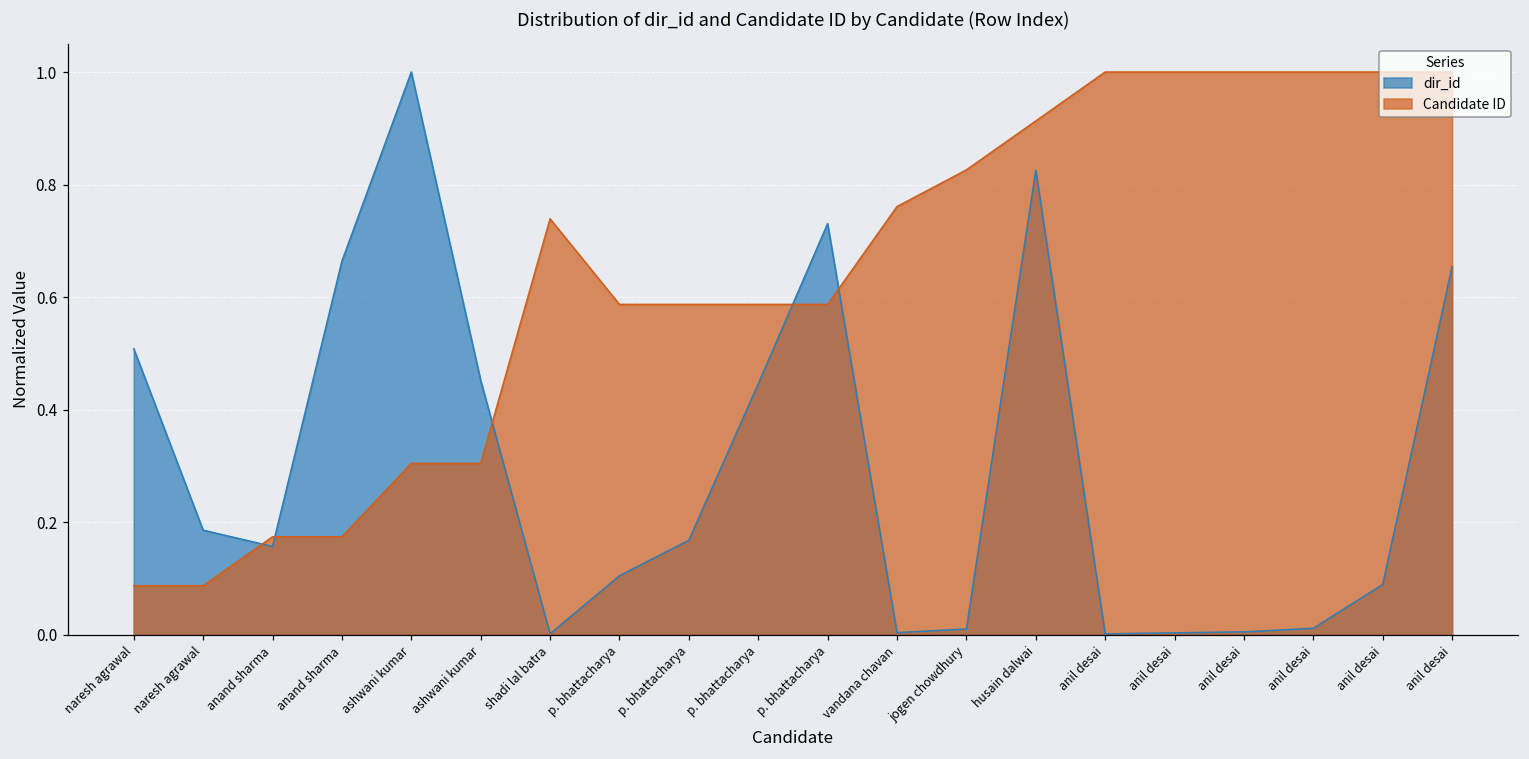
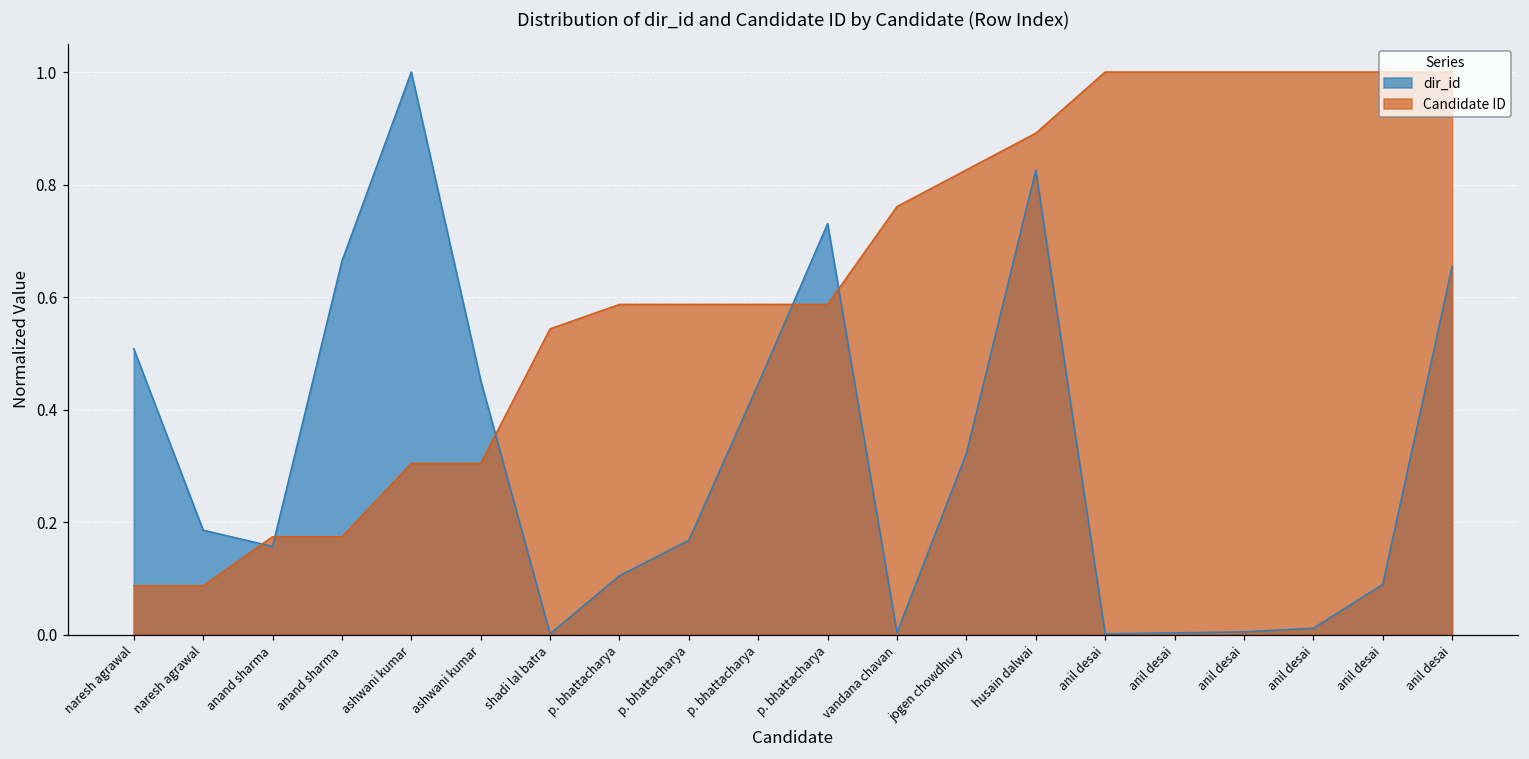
  {
    "dir_id": {
      "shadi lal batra": 0.00,
      "vandana chavan": 0.00,
-     "jogen chowdhury": 0.01,
+     "jogen chowdhury": 0.32,
      "husain dalwai": 0.83
    },
    "Candidate ID": {
-     "shadi lal batra": 0.74,
+     "shadi lal batra": 0.54,
      "vandana chavan": 0.76,
      "jogen chowdhury": 0.83,
-     "husain dalwai": 0.91
+     "husain dalwai": 0.89
    }
  }
